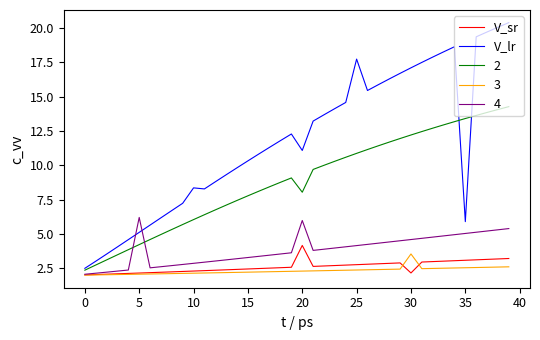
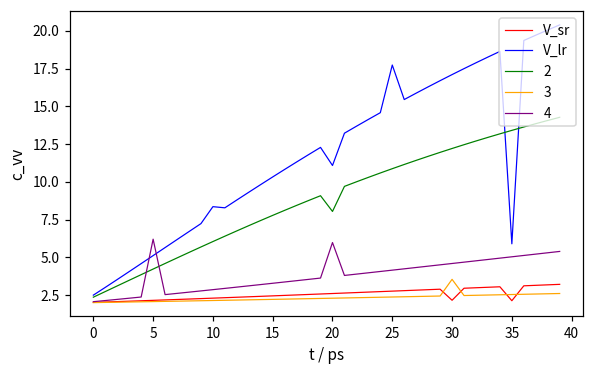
  {
    "V_sr": {
      "15": 2.5,
-     "20": 4.2,
+     "20": 2.6,
      "25": 2.8,
      "30": 2.2,
-     "35": 3.1
+     "35": 2.1
    },
    "V_lr": {
      "5": 5.1,
      "10": 8.4,
      "15": 10.3,
      "20": 11.1,
      "25": 17.7,
      "30": 17.1,
      "35": 5.9
    },
    "2": {
      "5": 4.2,
      "10": 6.1,
      "15": 7.8,
      "20": 8.0,
      "25": 10.9,
      "30": 12.2,
      "35": 13.4
    },
    "3": {
      "15": 2.2,
      "20": 2.3,
      "25": 2.4,
      "30": 3.6,
      "35": 2.5
    },
    "4": {
      "5": 6.2,
      "10": 2.9,
      "15": 3.3,
      "20": 6.0,
      "25": 4.2,
      "30": 4.6,
      "35": 5.0
    }
  }
